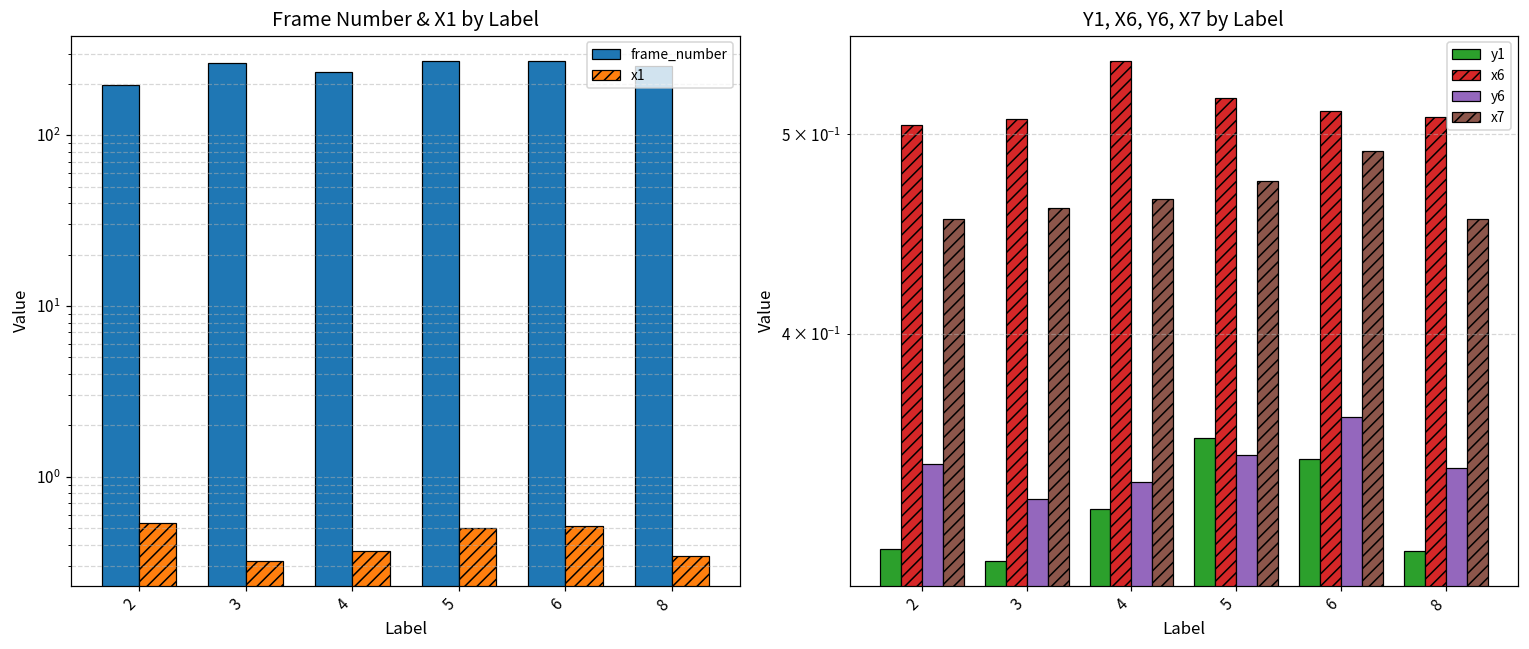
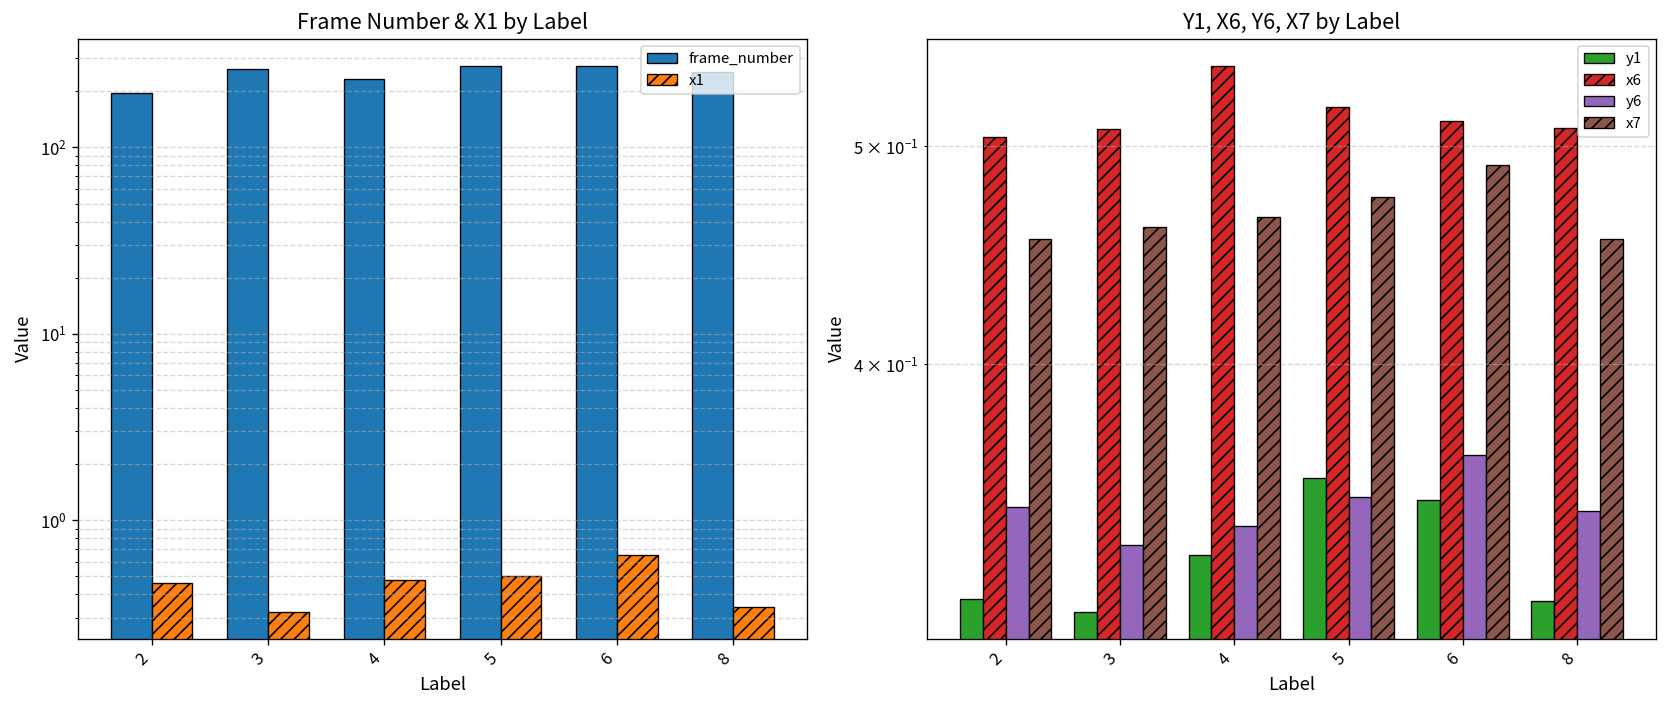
  {
    "Frame Number & X1 by Label": {
      "frame_number": {
        "2": 200,
        "3": 260,
        "4": 230,
        "5": 270,
        "6": 270
      },
      "x1": {
-       "2": 0.53,
+       "2": 0.46,
        "3": 0.32,
-       "4": 0.37,
+       "4": 0.48,
        "5": 0.50,
-       "6": 0.52,
+       "6": 0.65,
        "8": 0.34
      }
    }
  }
